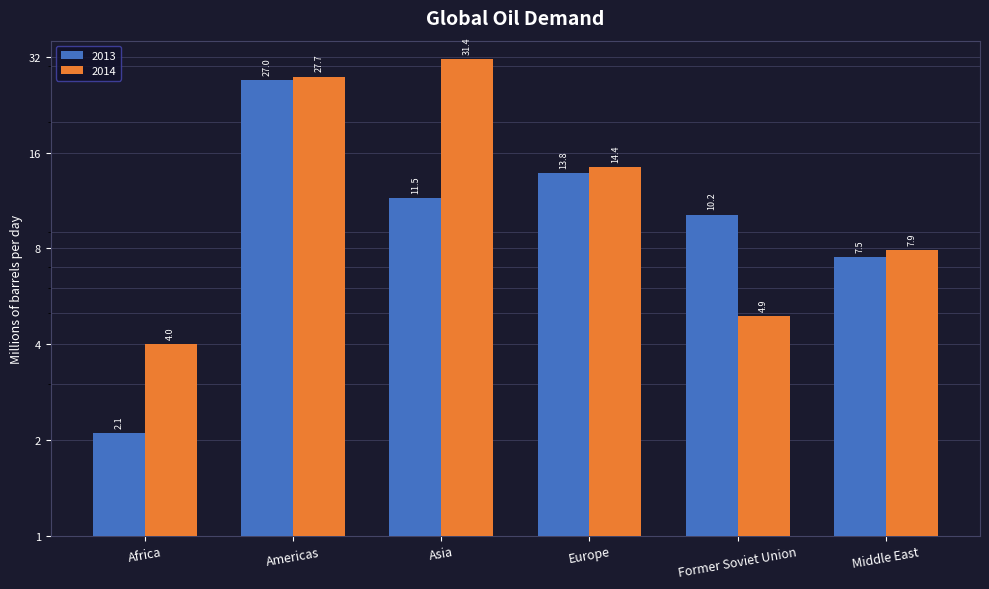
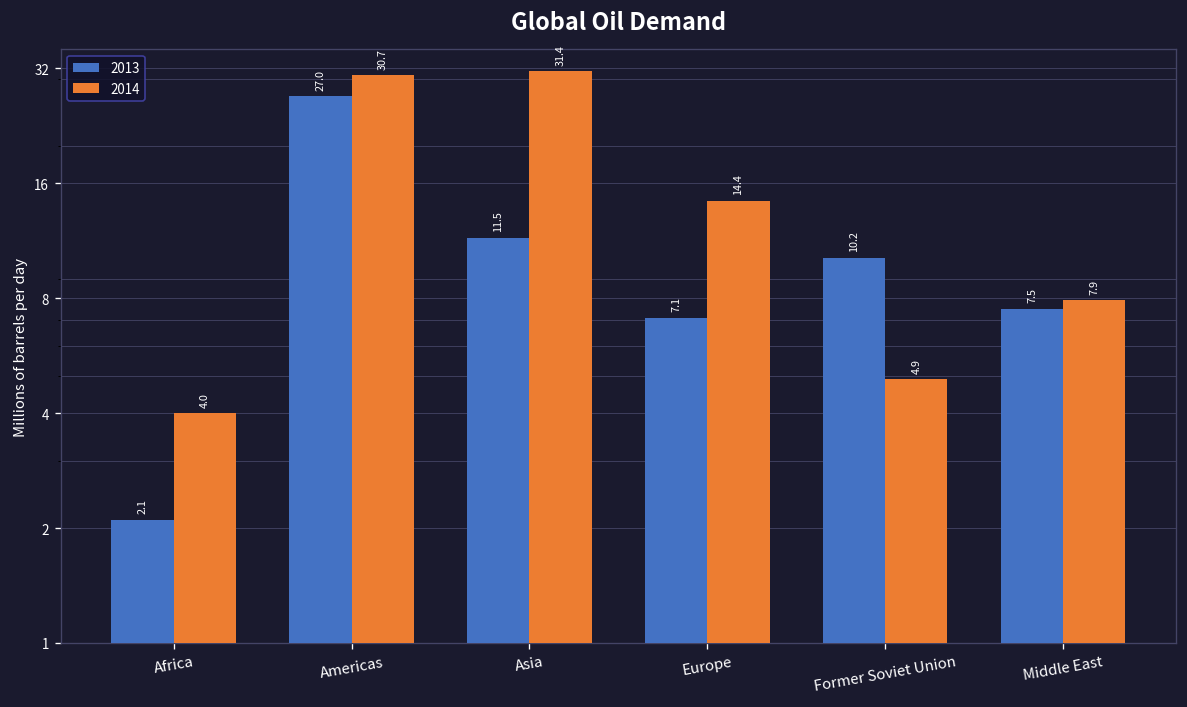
  {
    "2013": {
      "Africa": 2.1,
      "Americas": 27.0,
      "Asia": 11.5,
-     "Europe": 13.8,
+     "Europe": 7.1,
      "Former Soviet Union": 10.2,
      "Middle East": 7.5
    },
    "2014": {
      "Africa": 4.0,
-     "Americas": 27.7,
+     "Americas": 30.7,
      "Asia": 31.4,
      "Europe": 14.4,
      "Former Soviet Union": 4.9,
      "Middle East": 7.9
    }
  }
